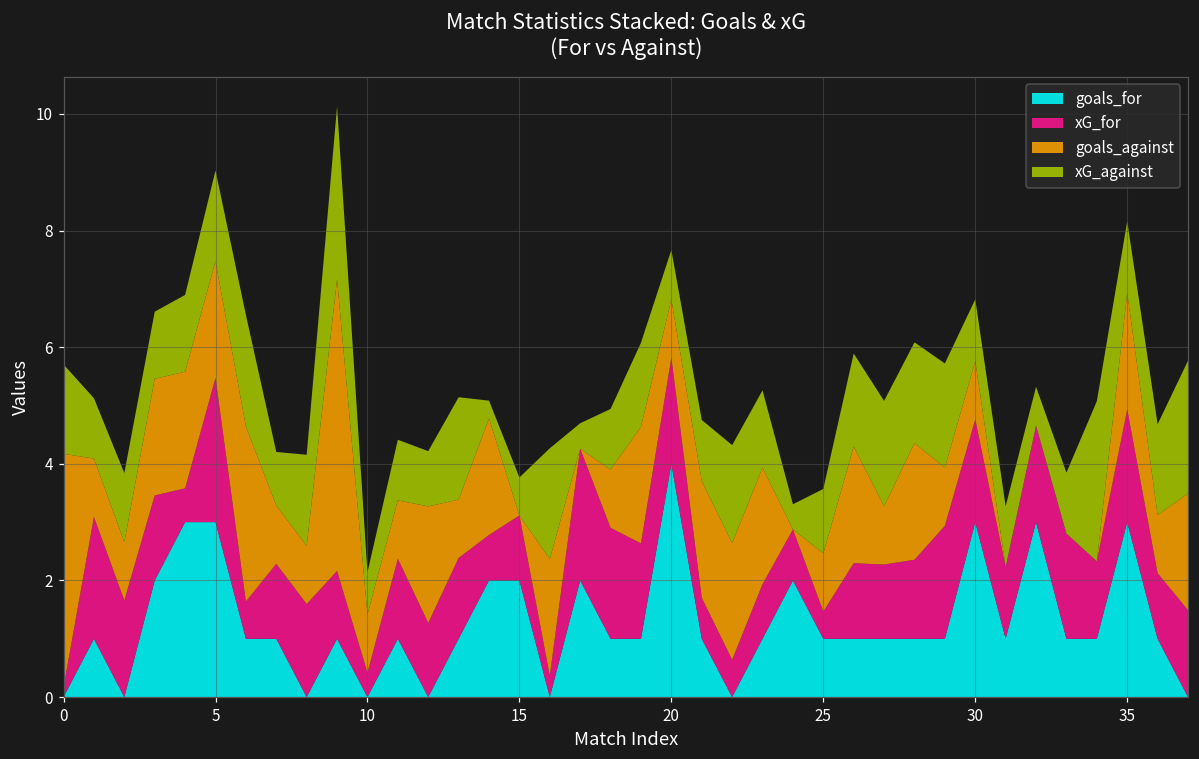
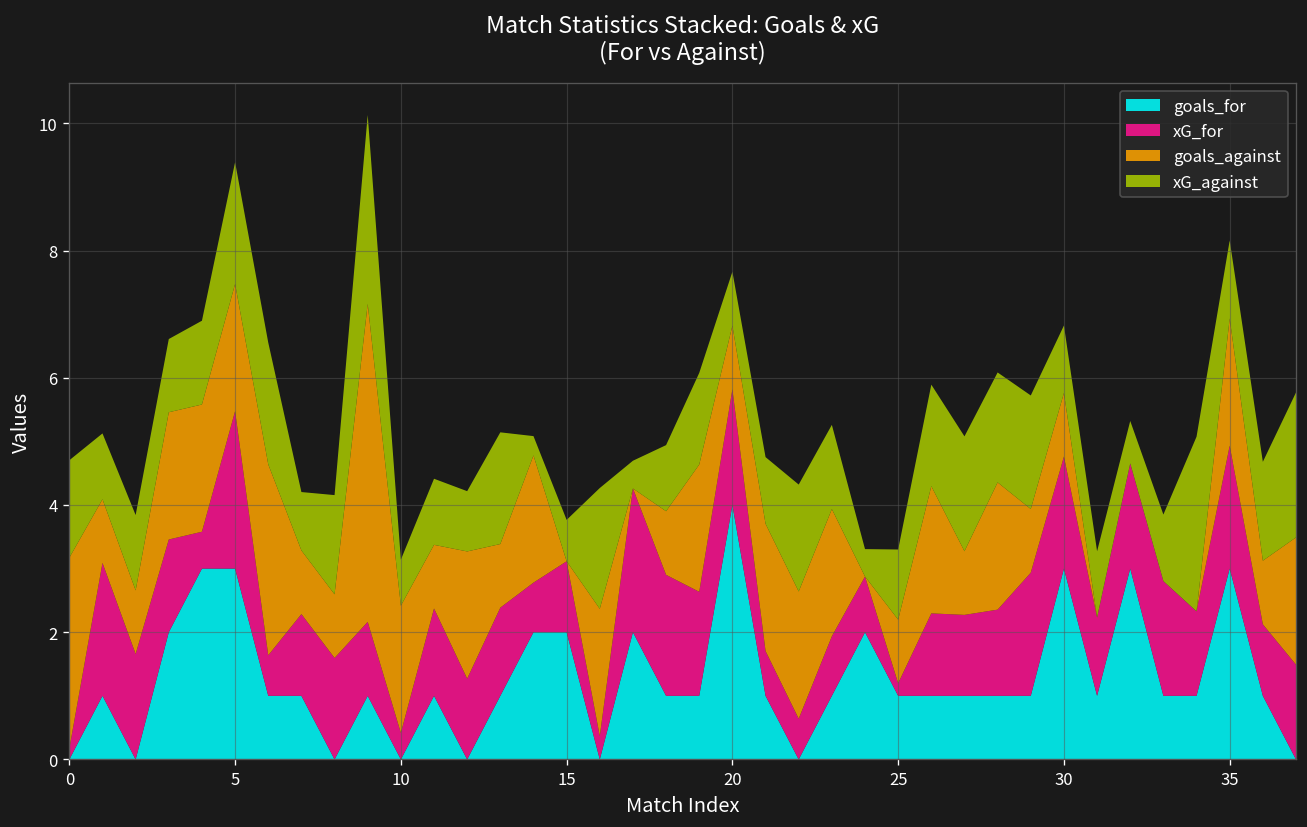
  {
    "goals_for": {
      "0": 0.0,
      "5": 3.0,
      "10": 0.0,
      "15": 2.0,
      "20": 4.0,
      "25": 1.0,
      "30": 3.0,
      "35": 3.0
    },
    "xG_for": {
      "0": 0.2,
      "5": 2.5,
      "10": 0.4,
      "20": 1.8,
-     "25": 0.5,
+     "25": 0.2,
      "30": 1.8,
      "35": 1.9
    },
    "goals_against": {
-     "0": 4,
+     "0": 3,
      "5": 2,
-     "10": 1,
+     "10": 2,
      "20": 1,
      "25": 1,
      "30": 1,
      "35": 2
    },
    "xG_against": {
      "0": 1.5,
-     "5": 1.6,
+     "5": 1.9,
      "10": 0.7,
      "15": 0.7,
      "20": 0.8,
      "25": 1.1,
      "30": 1.1,
      "35": 1.2
    }
  }
